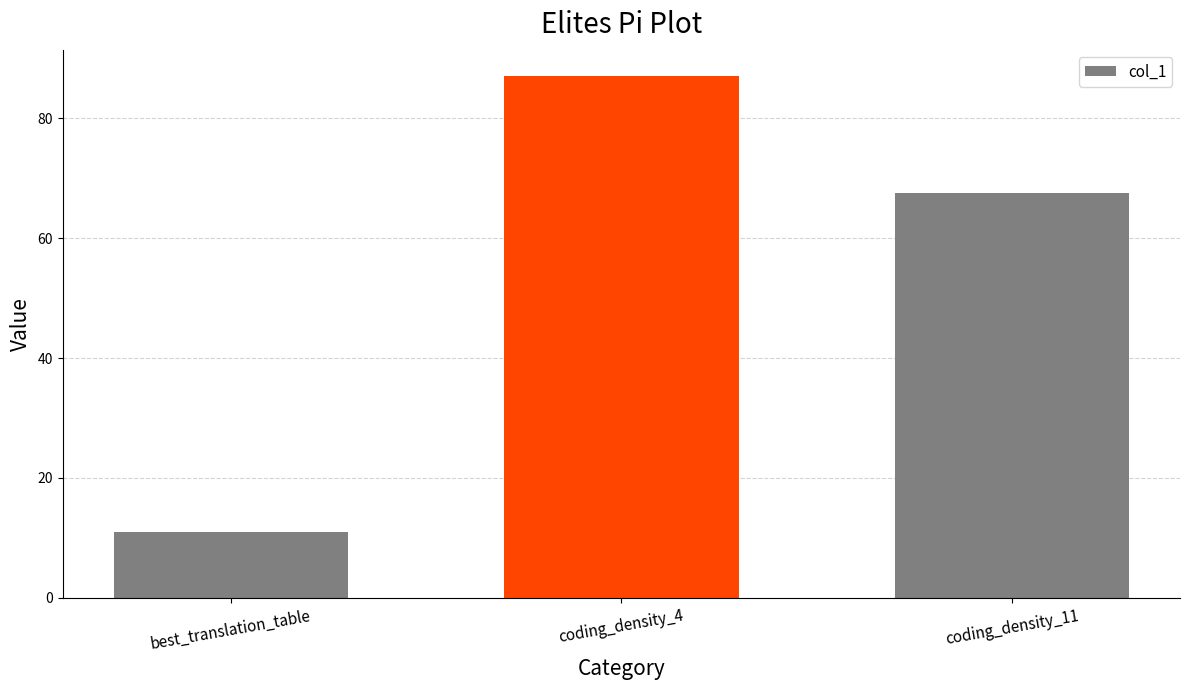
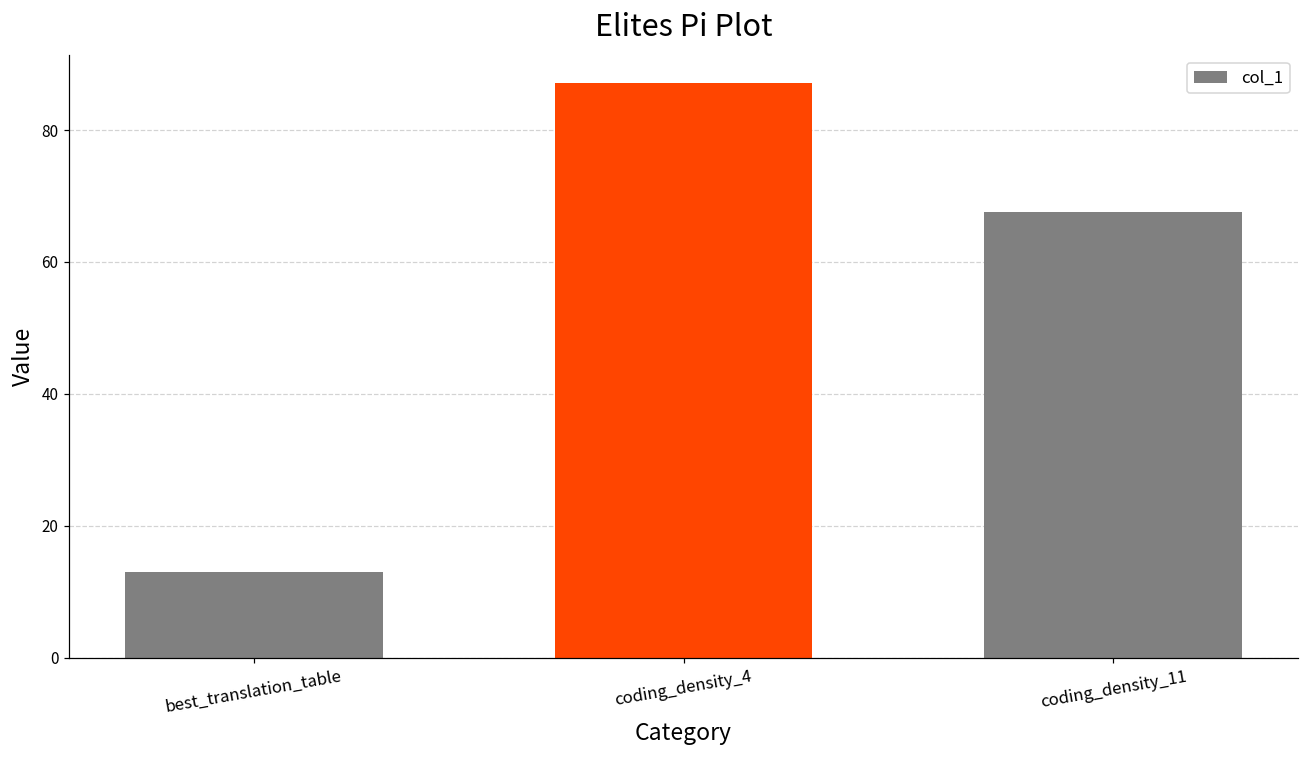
  {
-   "best_translation_table": 11,
+   "best_translation_table": 13,
    "coding_density_4": 87,
    "coding_density_11": 68
  }
